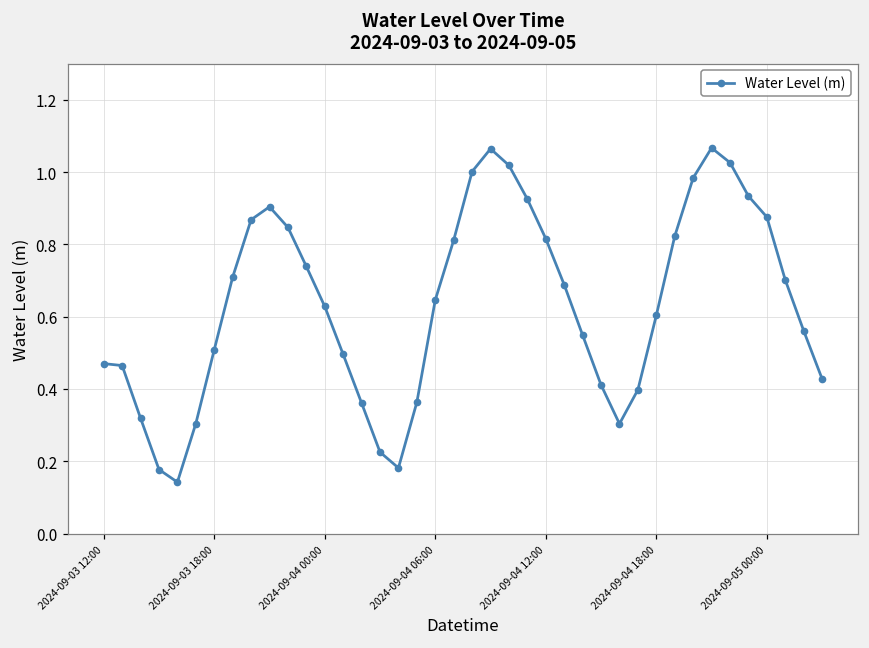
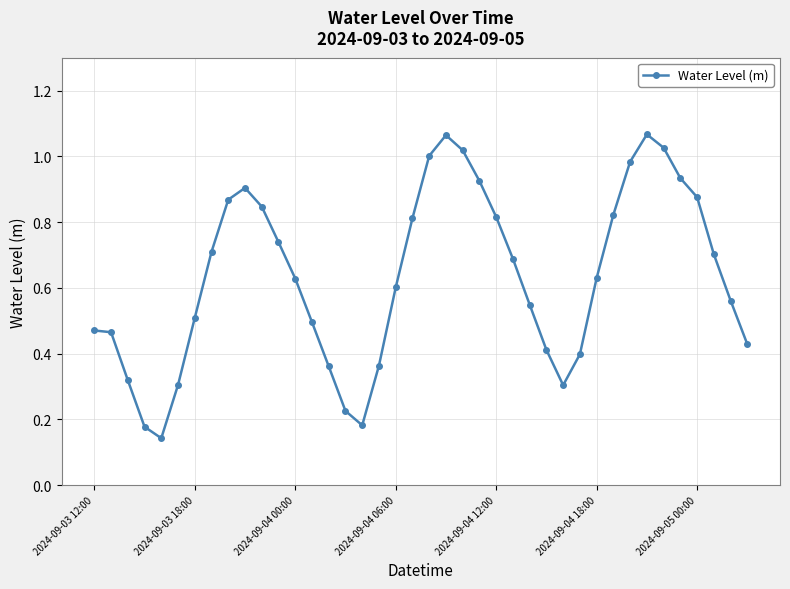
  {
    "2024-09-03 12:00": 0.47,
    "2024-09-03 18:00": 0.51,
    "2024-09-04 00:00": 0.63,
-   "2024-09-04 06:00": 0.65,
+   "2024-09-04 06:00": 0.60,
    "2024-09-04 12:00": 0.82,
-   "2024-09-04 18:00": 0.60,
+   "2024-09-04 18:00": 0.63,
    "2024-09-05 00:00": 0.88
  }
